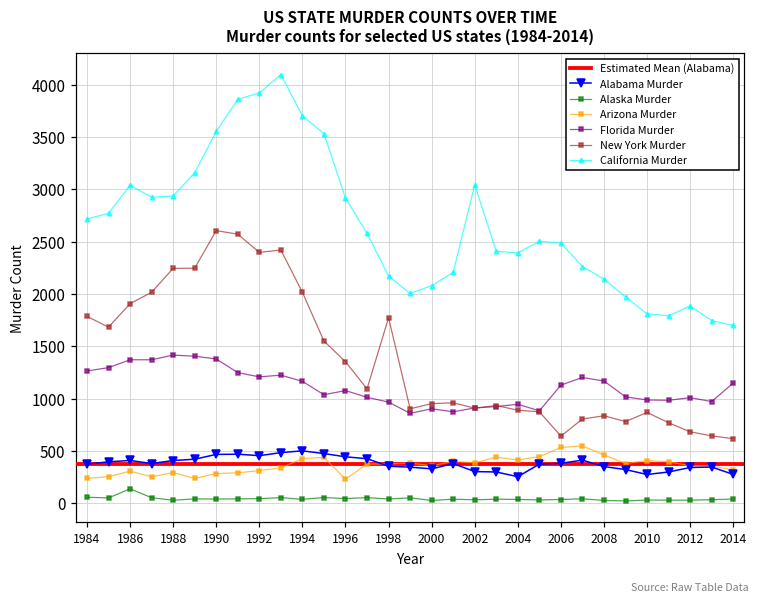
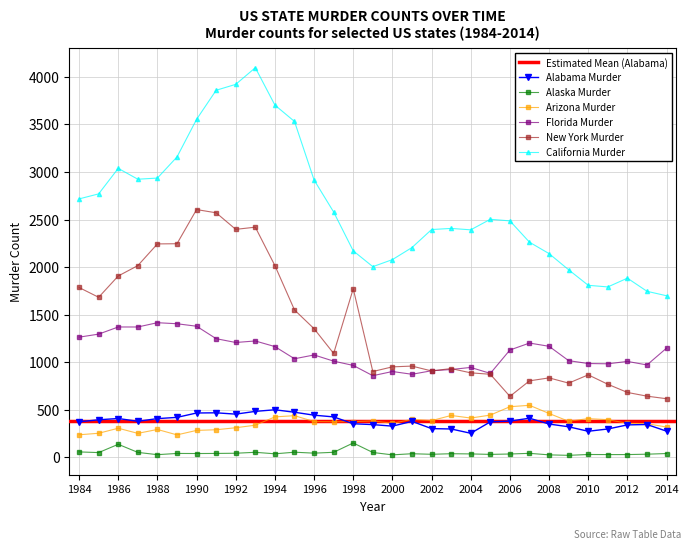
  {
    "Alabama Murder": {
      "1984": 400,
      "1986": 400,
      "1988": 400,
      "1990": 500,
      "1992": 500,
      "1994": 500,
      "1996": 400,
      "2000": 300,
      "2002": 300,
      "2004": 300,
      "2006": 400,
      "2008": 400,
      "2010": 300,
      "2014": 300
    },
    "Alaska Murder": {
      "1984": 100,
      "1986": 100,
      "1988": 0,
      "1990": 0,
      "1992": 0,
      "1994": 0,
      "1996": 0,
-     "1998": 0,
+     "1998": 200,
      "2000": 0,
      "2002": 0,
      "2004": 0,
      "2006": 0,
      "2008": 0,
      "2010": 0,
      "2012": 0,
      "2014": 0
    },
    "Arizona Murder": {
      "1984": 200,
      "1986": 300,
      "1988": 300,
      "1990": 300,
      "1992": 300,
      "1994": 400,
-     "1996": 200,
+     "1996": 400,
      "2000": 400,
      "2002": 400,
      "2004": 400,
      "2006": 500,
      "2008": 500,
      "2010": 400,
      "2014": 300
    },
    "Florida Murder": {
      "1984": 1300,
      "1986": 1400,
      "1988": 1400,
      "1990": 1400,
      "1992": 1200,
      "1994": 1200,
      "1996": 1100,
      "1998": 1000,
      "2000": 900,
      "2004": 900,
      "2006": 1100,
      "2008": 1200,
      "2010": 1000,
      "2012": 1000,
      "2014": 1100
    },
    "New York Murder": {
      "1984": 1800,
      "1986": 1900,
      "1988": 2200,
      "1990": 2600,
      "1992": 2400,
      "1994": 2000,
      "1996": 1400,
      "1998": 1800,
      "2000": 1000,
      "2004": 900,
      "2006": 600,
      "2008": 800,
      "2010": 900,
      "2012": 700,
      "2014": 600
    },
    "California Murder": {
      "1984": 2700,
      "1986": 3000,
      "1988": 2900,
      "1990": 3600,
      "1992": 3900,
      "1994": 3700,
      "1996": 2900,
      "1998": 2200,
      "2000": 2100,
-     "2002": 3000,
+     "2002": 2400,
      "2004": 2400,
      "2006": 2500,
      "2008": 2100,
      "2010": 1800,
      "2012": 1900,
      "2014": 1700
    }
  }
